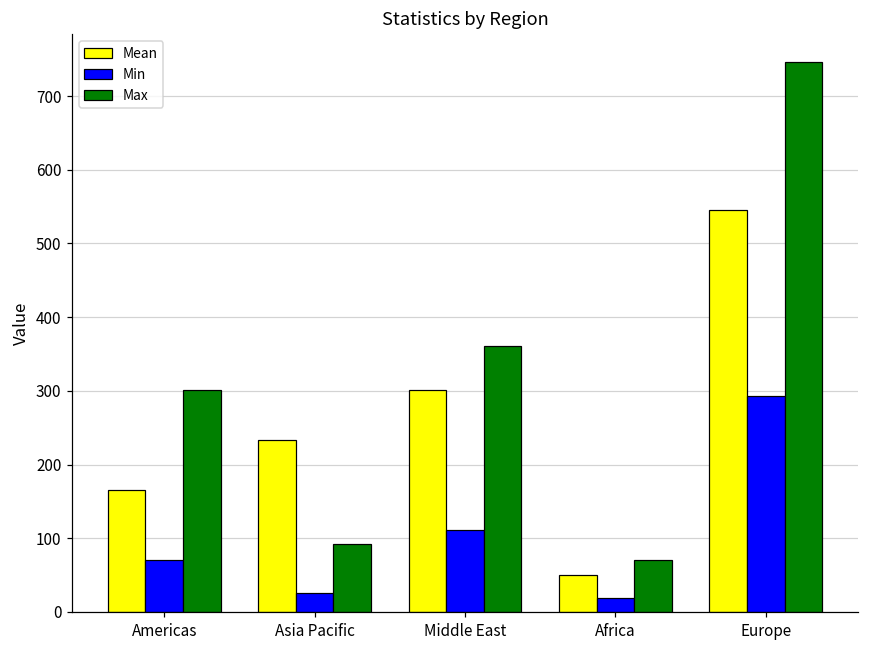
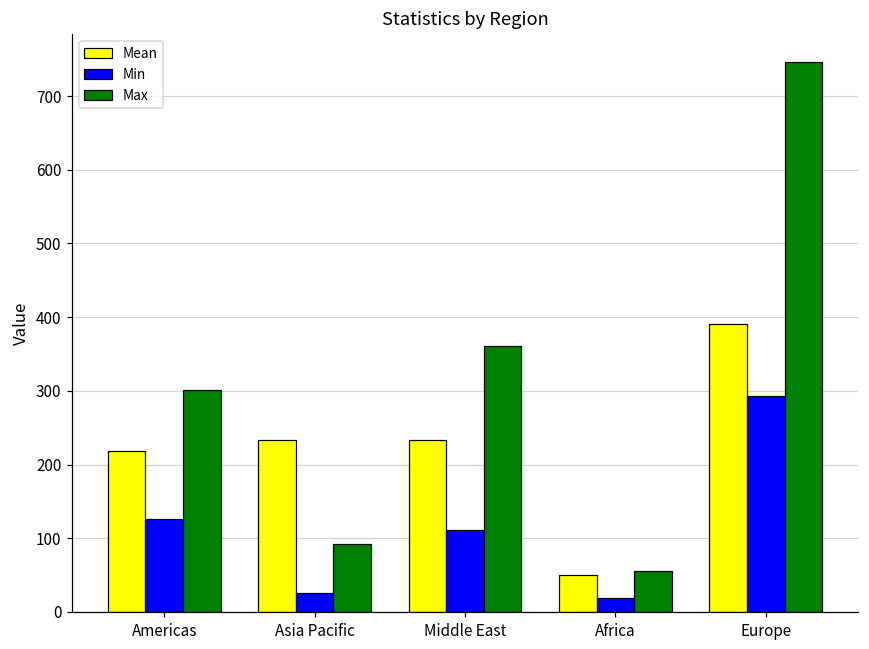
  {
    "Mean": {
-     "Americas": 170,
+     "Americas": 220,
      "Asia Pacific": 230,
-     "Middle East": 300,
+     "Middle East": 230,
      "Africa": 50,
-     "Europe": 550
+     "Europe": 390
    },
    "Min": {
-     "Americas": 70,
+     "Americas": 130,
      "Asia Pacific": 30,
      "Middle East": 110,
      "Africa": 20,
      "Europe": 290
    },
    "Max": {
      "Americas": 300,
      "Asia Pacific": 90,
      "Middle East": 360,
-     "Africa": 70,
+     "Africa": 60,
      "Europe": 750
    }
  }
